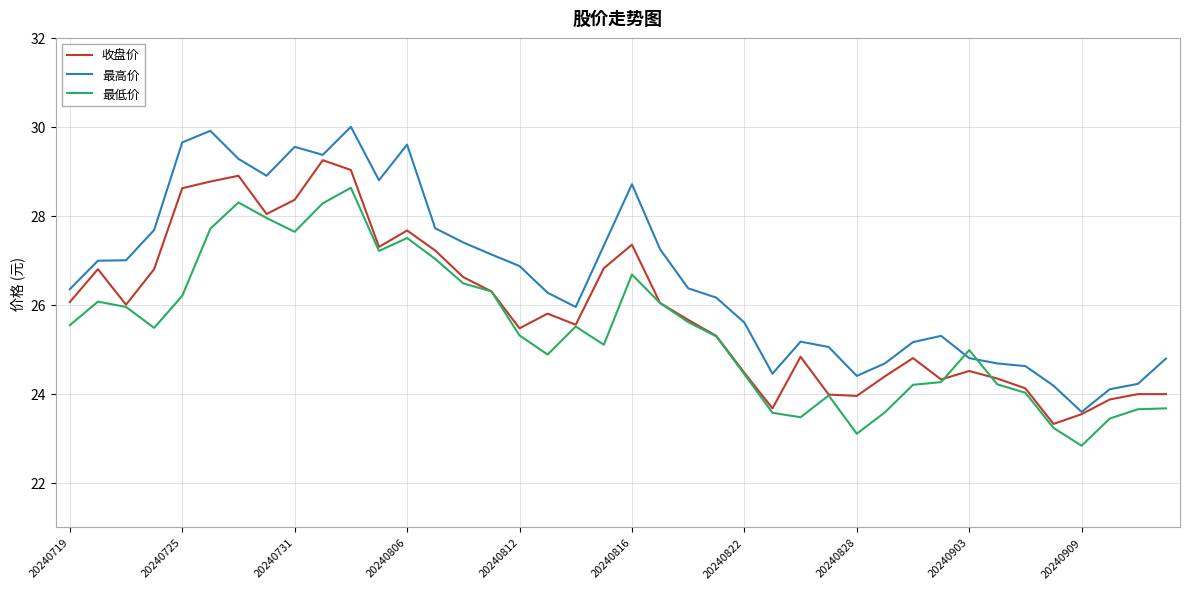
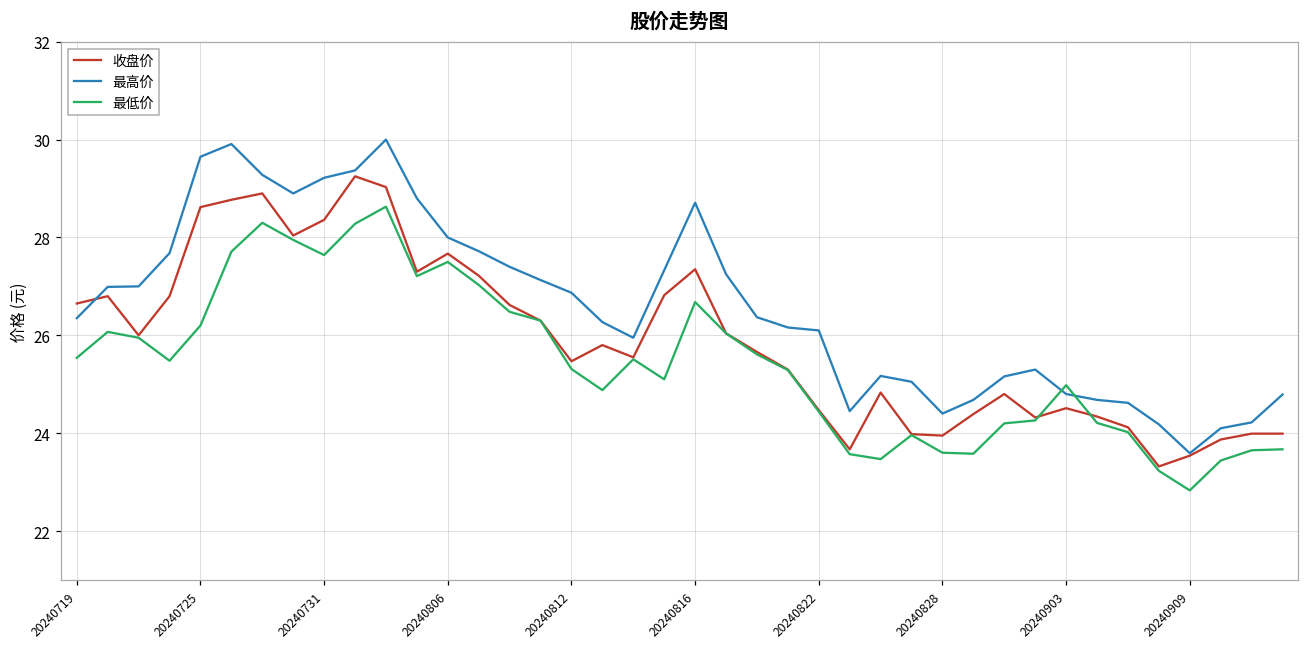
  {
    "收盘价": {
-     "20240719": 26.1,
+     "20240719": 26.7,
      "20240725": 28.6,
      "20240731": 28.4,
      "20240806": 27.7,
      "20240812": 25.5,
      "20240816": 27.4,
      "20240828": 24.0,
      "20240903": 24.5
    },
    "最高价": {
      "20240719": 26.4,
      "20240725": 29.7,
-     "20240731": 29.6,
-     "20240806": 29.6,
+     "20240731": 29.2,
+     "20240806": 28.0,
      "20240812": 26.9,
      "20240816": 28.7,
-     "20240822": 25.6,
+     "20240822": 26.1,
      "20240828": 24.4,
      "20240903": 24.8
    },
    "最低价": {
      "20240719": 25.5,
      "20240725": 26.2,
      "20240731": 27.6,
      "20240806": 27.5,
      "20240812": 25.3,
      "20240816": 26.7,
-     "20240828": 23.1,
+     "20240828": 23.6,
      "20240903": 25.0,
      "20240909": 22.8
    }
  }
